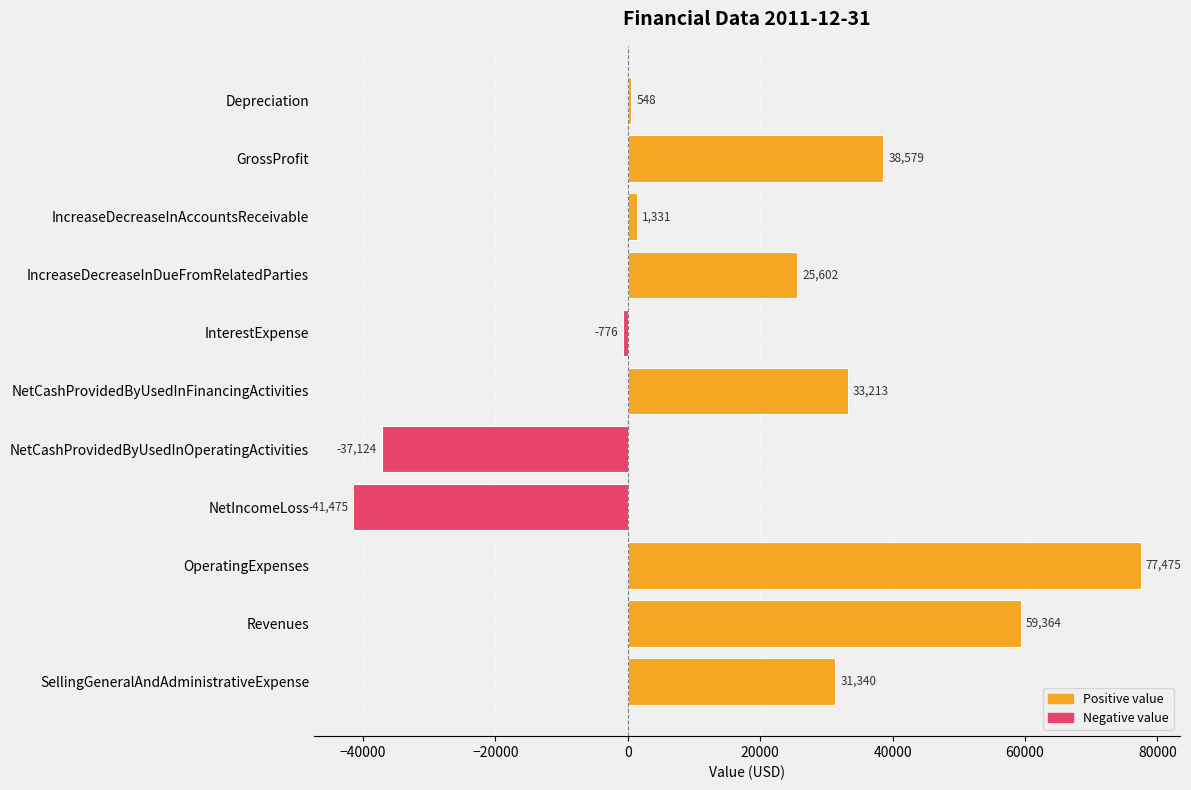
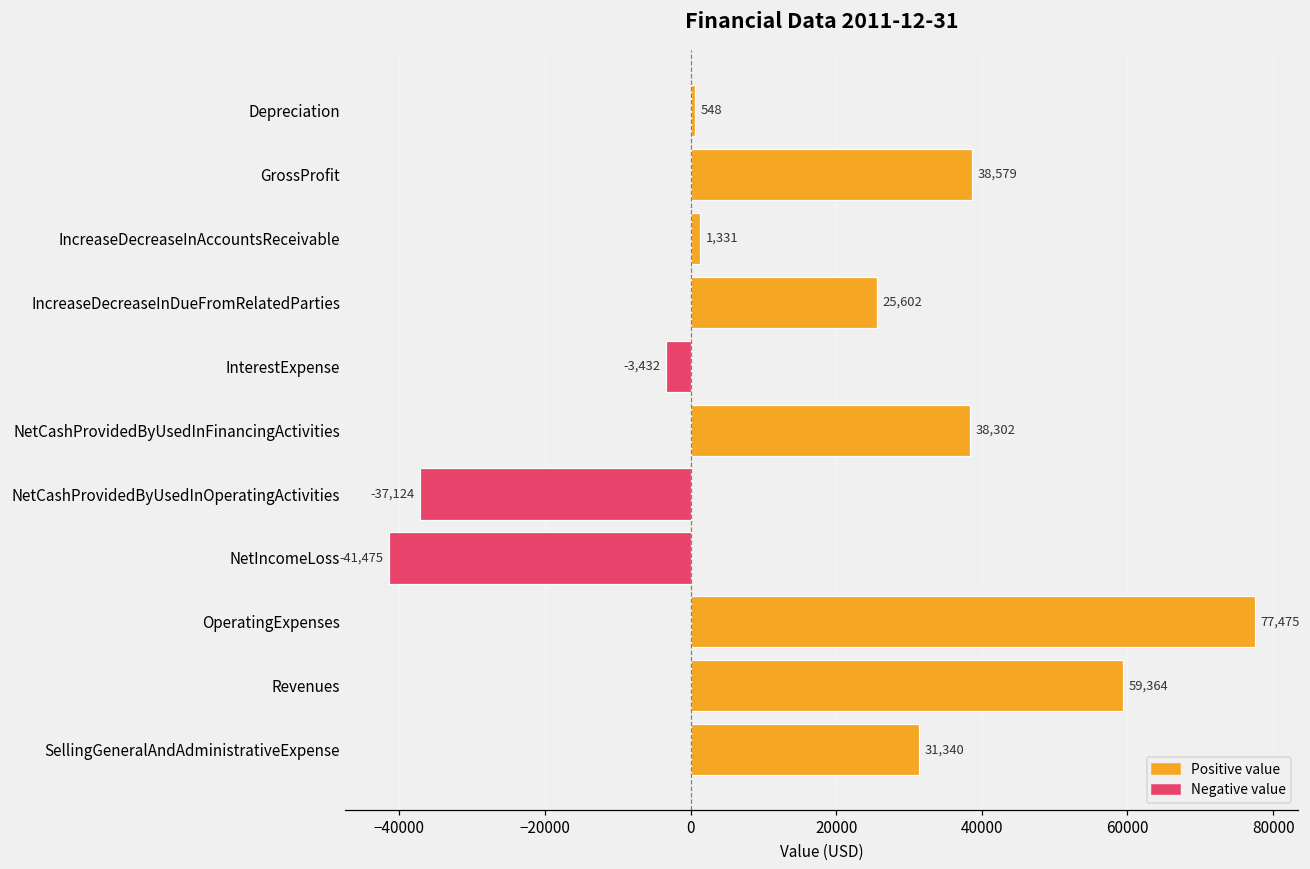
  {
    "Depreciation": "548",
    "GrossProfit": "38,579",
    "IncreaseDecreaseInAccountsReceivable": "1,331",
    "IncreaseDecreaseInDueFromRelatedParties": "25,602",
-   "InterestExpense": "-776",
-   "NetCashProvidedByUsedInFinancingActivities": "33,213",
+   "InterestExpense": "-3,432",
+   "NetCashProvidedByUsedInFinancingActivities": "38,302",
    "NetCashProvidedByUsedInOperatingActivities": "-37,124",
    "NetIncomeLoss": "-41,475",
    "OperatingExpenses": "77,475",
    "Revenues": "59,364",
    "SellingGeneralAndAdministrativeExpense": "31,340"
  }
